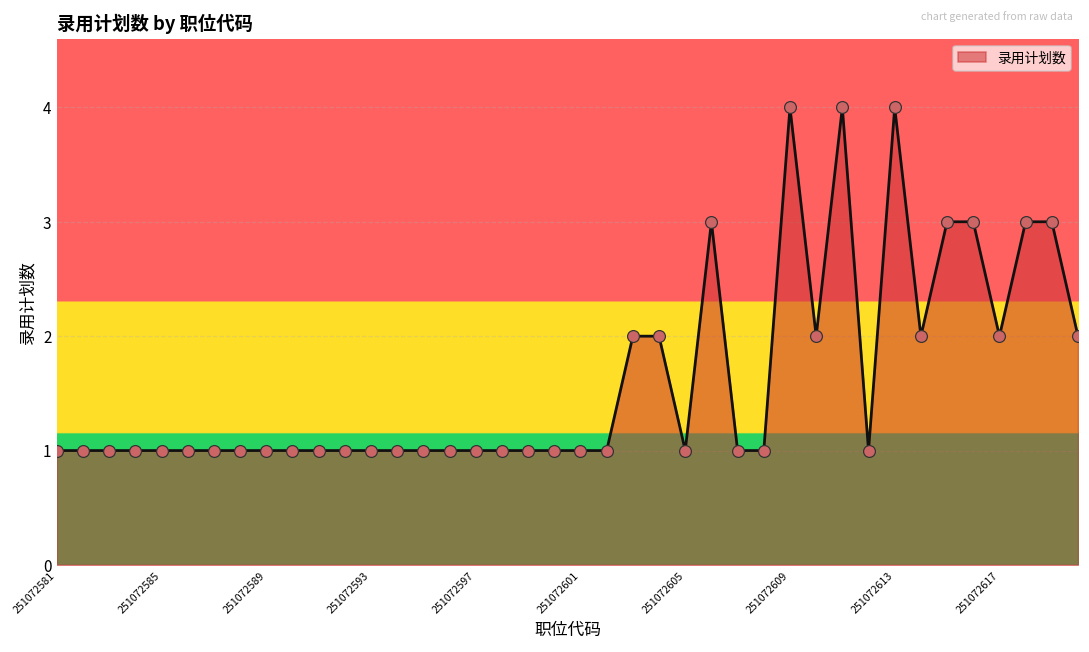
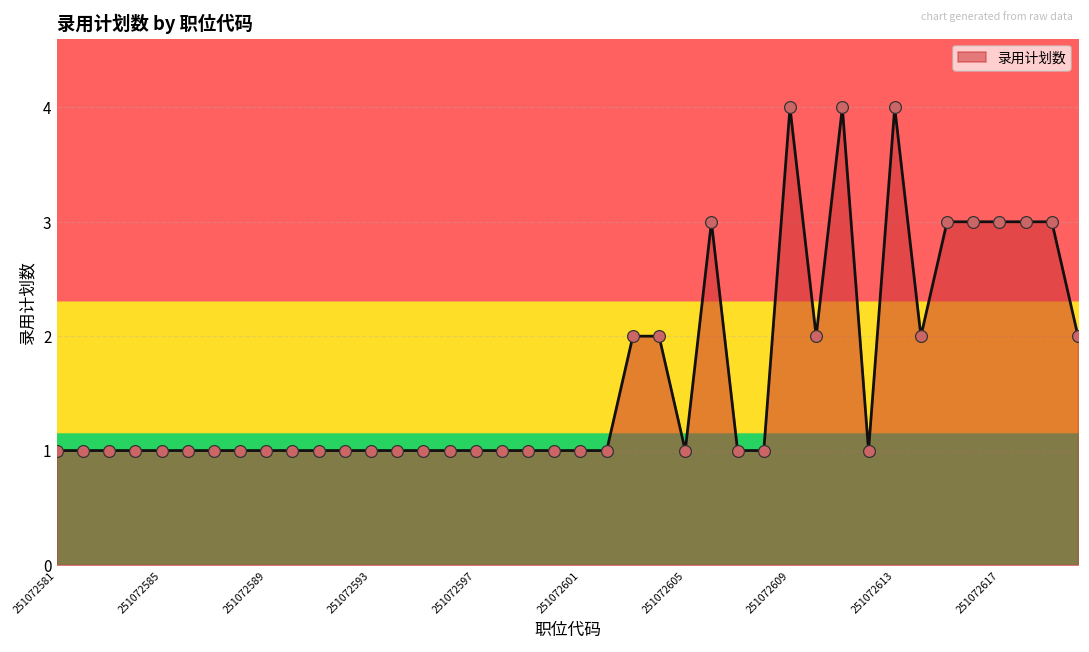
  {
    "251072581": 1,
    "251072585": 1,
    "251072589": 1,
    "251072593": 1,
    "251072597": 1,
    "251072601": 1,
    "251072605": 1,
    "251072609": 4,
    "251072613": 4,
-   "251072617": 2
+   "251072617": 3
  }
